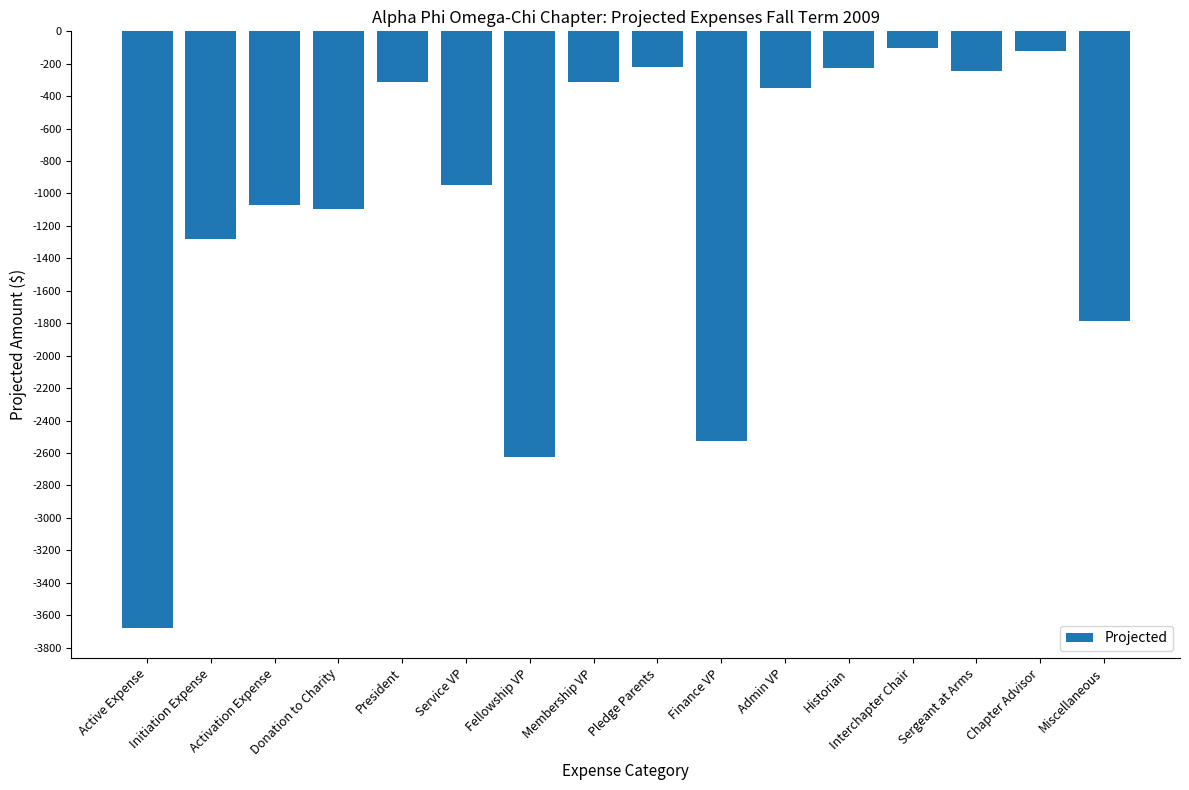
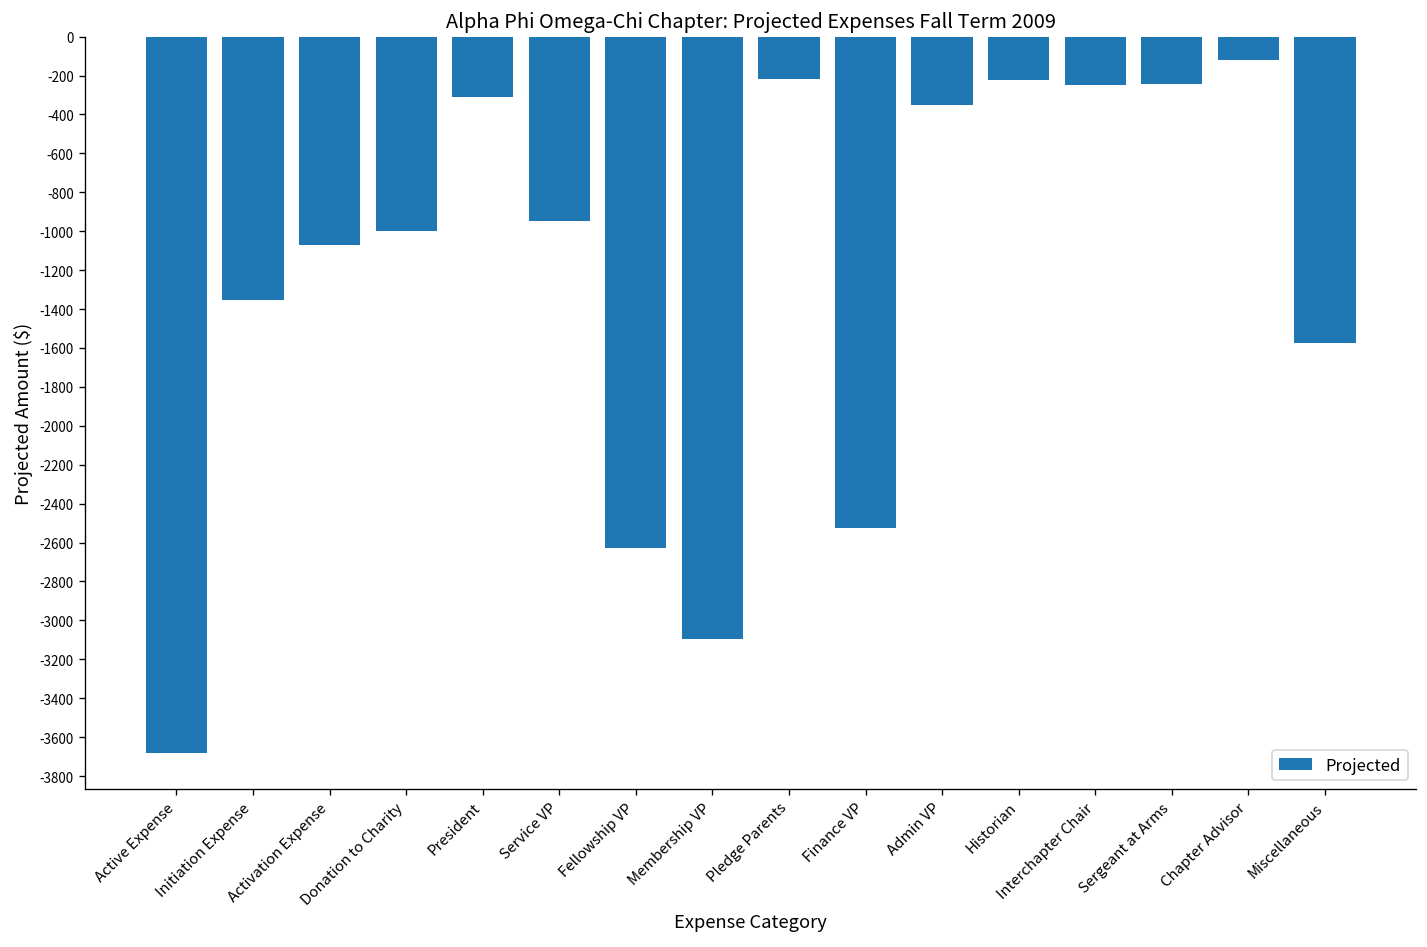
  {
    "Active Expense": -3680,
-   "Initiation Expense": -1280,
+   "Initiation Expense": -1350,
    "Activation Expense": -1070,
-   "Donation to Charity": -1100,
+   "Donation to Charity": -1000,
    "President": -310,
    "Service VP": -950,
    "Fellowship VP": -2630,
-   "Membership VP": -320,
+   "Membership VP": -3100,
    "Pledge Parents": -220,
    "Finance VP": -2530,
    "Admin VP": -350,
    "Historian": -220,
-   "Interchapter Chair": -100,
+   "Interchapter Chair": -250,
    "Sergeant at Arms": -250,
    "Chapter Advisor": -120,
-   "Miscellaneous": -1780
+   "Miscellaneous": -1570
  }
